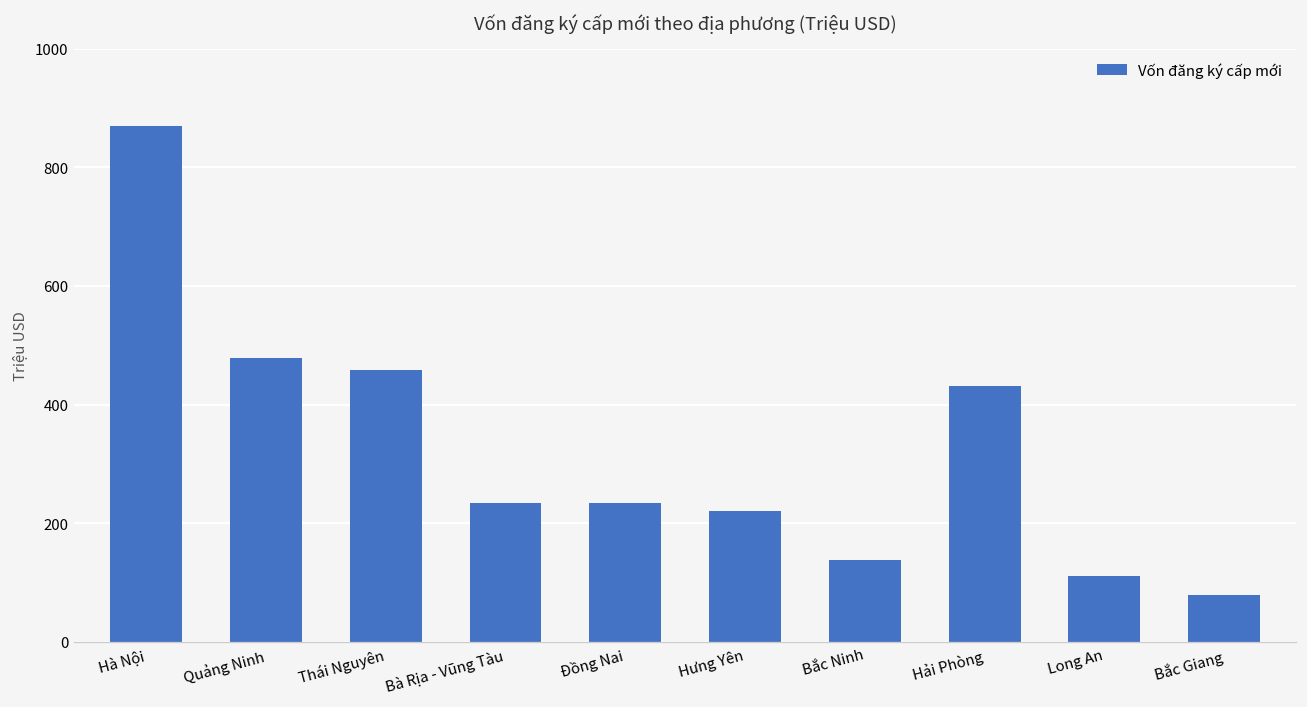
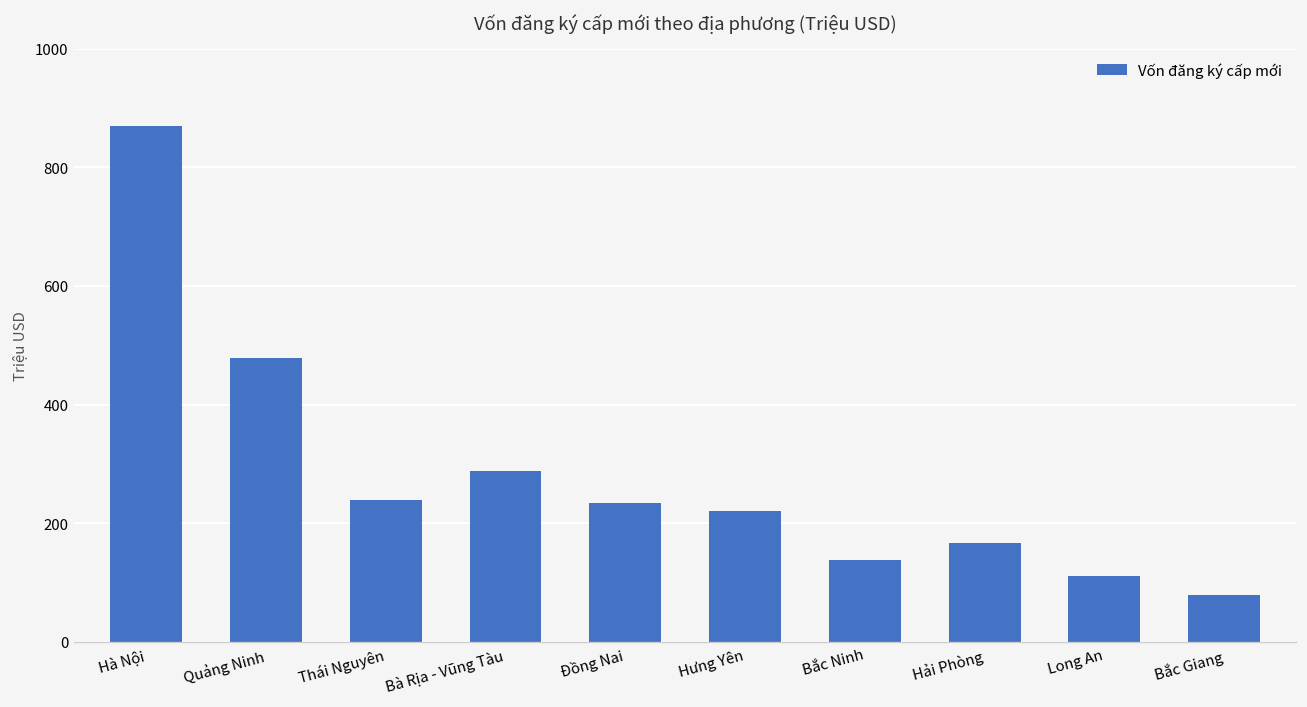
  {
    "Hà Nội": 870,
    "Quảng Ninh": 480,
-   "Thái Nguyên": 460,
-   "Bà Rịa - Vũng Tàu": 230,
+   "Thái Nguyên": 240,
+   "Bà Rịa - Vũng Tàu": 290,
    "Đồng Nai": 230,
    "Hưng Yên": 220,
    "Bắc Ninh": 140,
-   "Hải Phòng": 430,
+   "Hải Phòng": 170,
    "Long An": 110,
    "Bắc Giang": 80
  }
